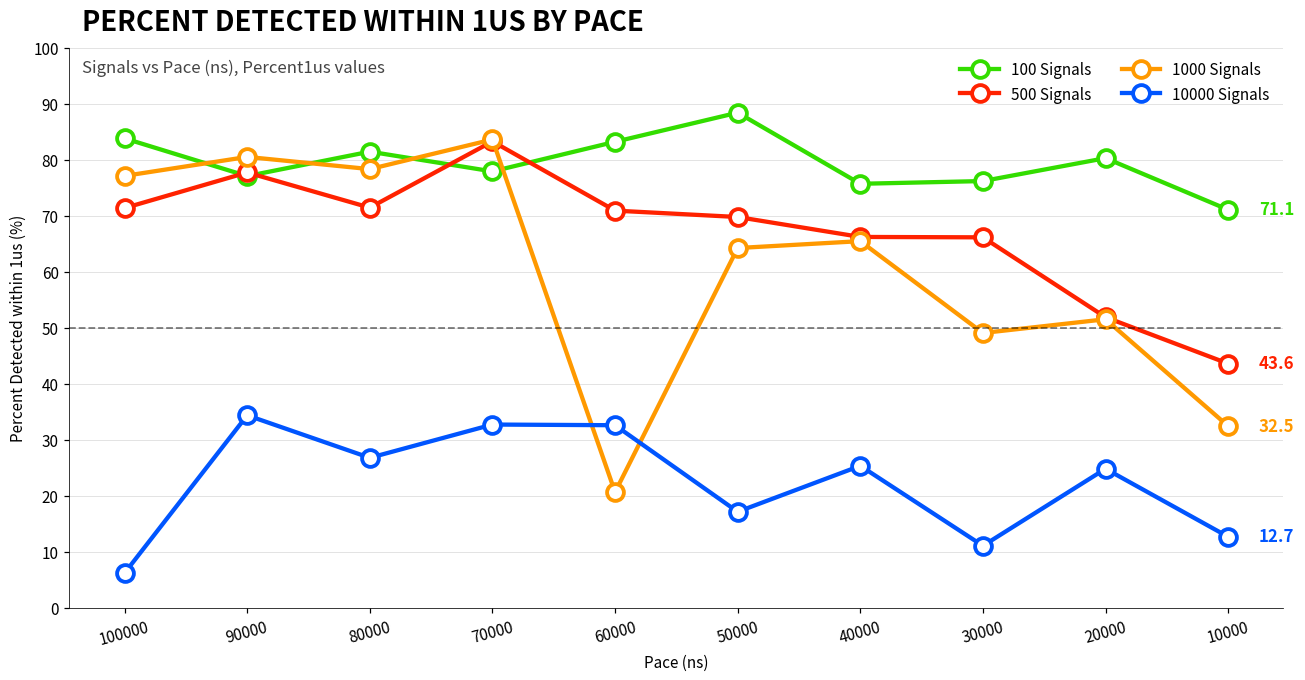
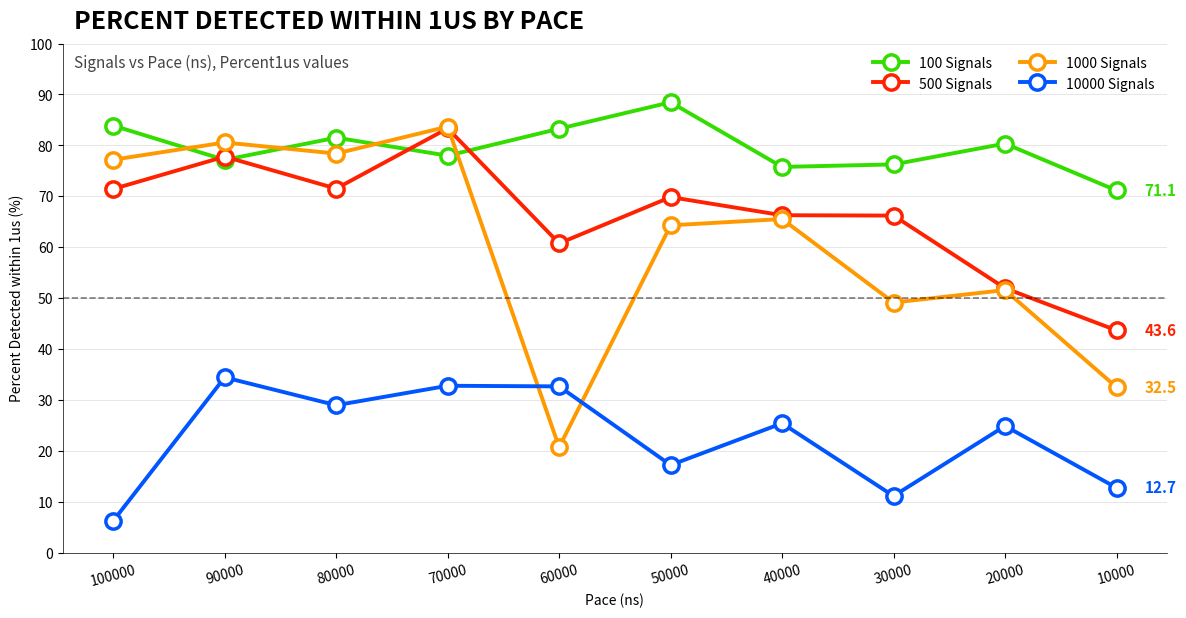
  {
    "100 Signals": {
      "100000": 84,
      "90000": 77,
      "80000": 82,
      "70000": 78,
      "60000": 83,
      "50000": 88,
      "40000": 76,
      "30000": 76,
      "20000": 80,
      "10000": 71
    },
    "500 Signals": {
      "100000": 71,
      "90000": 78,
      "80000": 72,
-     "60000": 71,
+     "60000": 61,
      "50000": 70,
      "40000": 66,
      "30000": 66,
      "10000": 44
    },
    "1000 Signals": {
      "100000": 77,
      "90000": 81,
      "80000": 78,
      "60000": 21,
      "50000": 64,
      "40000": 66,
      "30000": 49,
      "10000": 32
    },
    "10000 Signals": {
      "100000": 6,
      "90000": 34,
-     "80000": 27,
+     "80000": 29,
      "70000": 33,
      "60000": 33,
      "50000": 17,
      "40000": 25,
      "30000": 11,
      "20000": 25,
      "10000": 13
    }
  }
